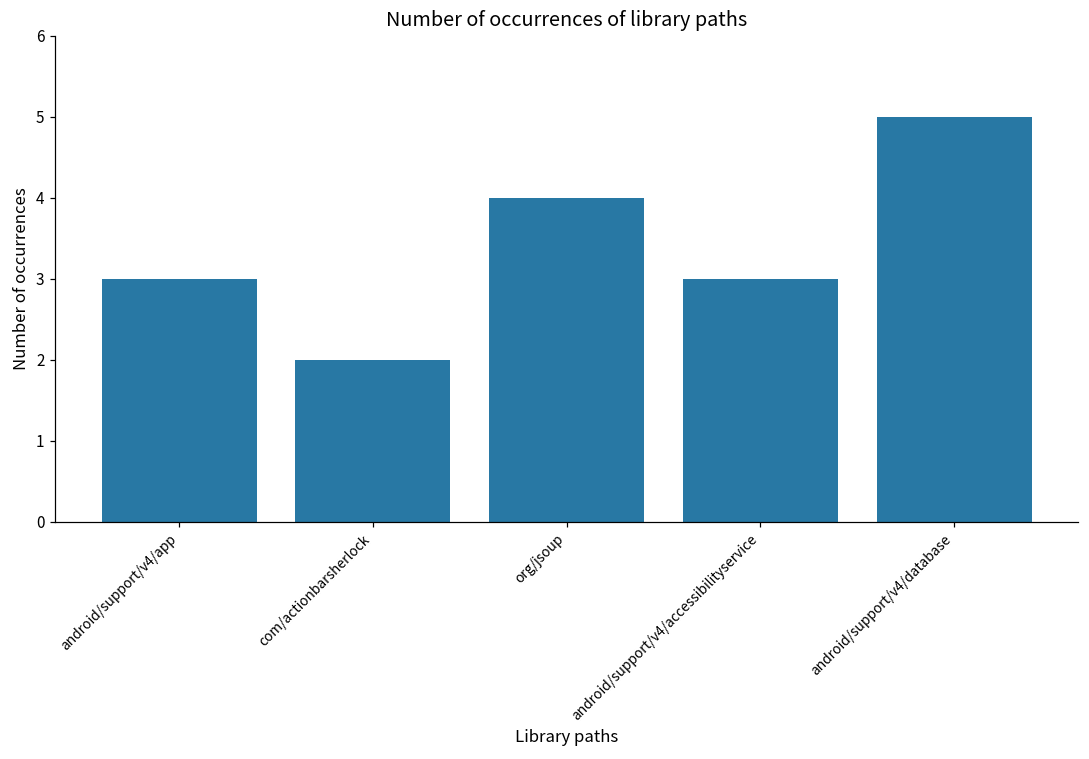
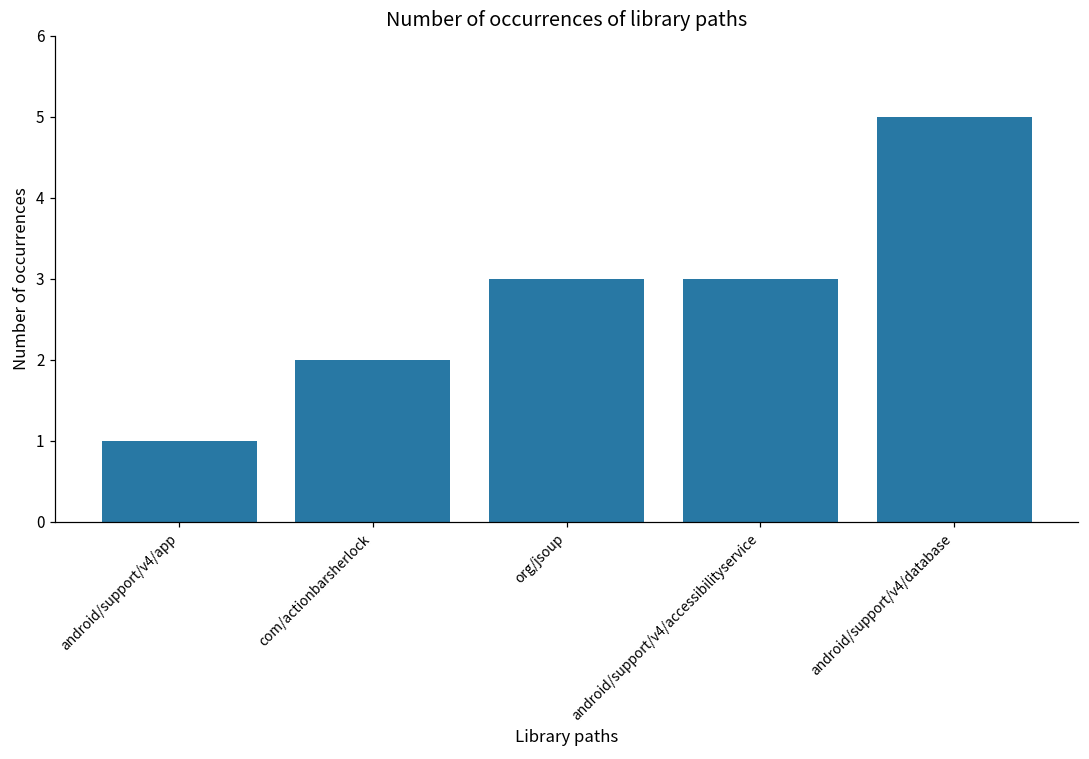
  {
-   "android/support/v4/app": 3,
+   "android/support/v4/app": 1,
    "com/actionbarsherlock": 2,
-   "org/jsoup": 4,
+   "org/jsoup": 3,
    "android/support/v4/accessibilityservice": 3,
    "android/support/v4/database": 5
  }
